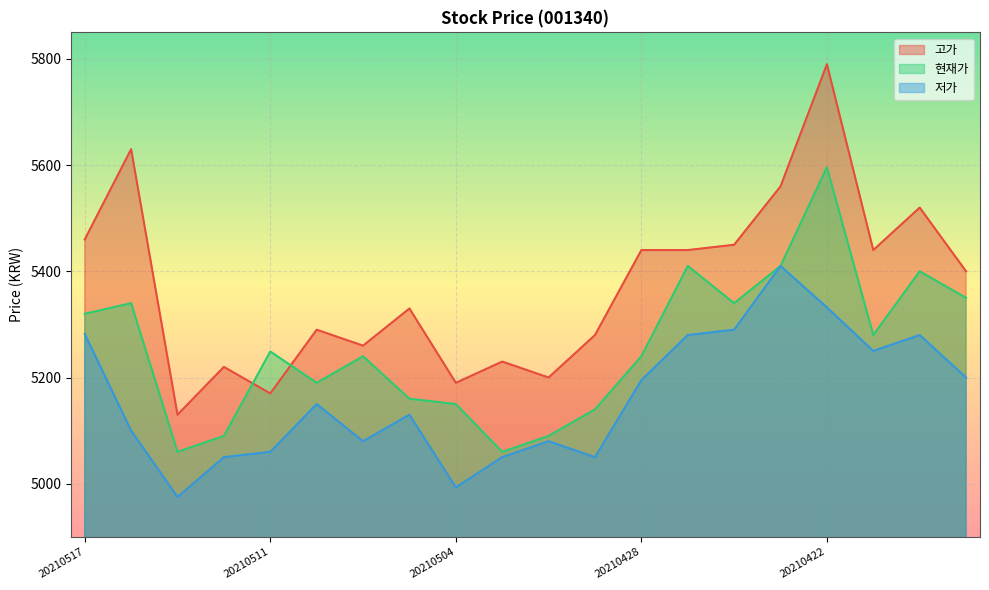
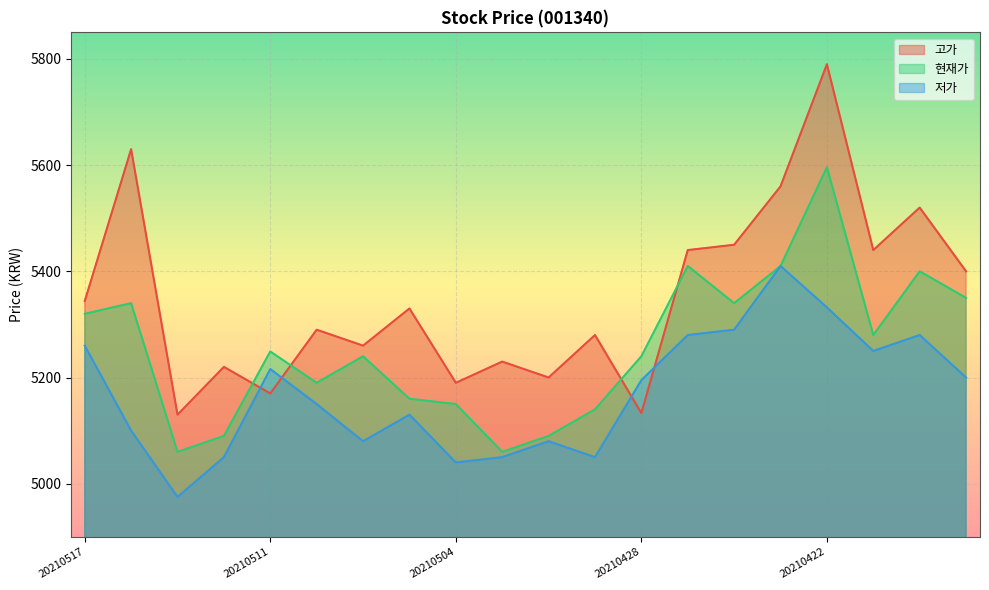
  {
    "고가": {
-     "20210517": 5460,
+     "20210517": 5340,
      "20210511": 5170,
      "20210504": 5190,
-     "20210428": 5440,
+     "20210428": 5130,
      "20210422": 5790
    },
    "현재가": {
      "20210517": 5320,
      "20210511": 5250,
      "20210504": 5150,
      "20210428": 5240,
      "20210422": 5600
    },
    "저가": {
-     "20210517": 5280,
-     "20210511": 5060,
-     "20210504": 4990,
+     "20210517": 5260,
+     "20210511": 5220,
+     "20210504": 5040,
      "20210428": 5200,
      "20210422": 5330
    }
  }
